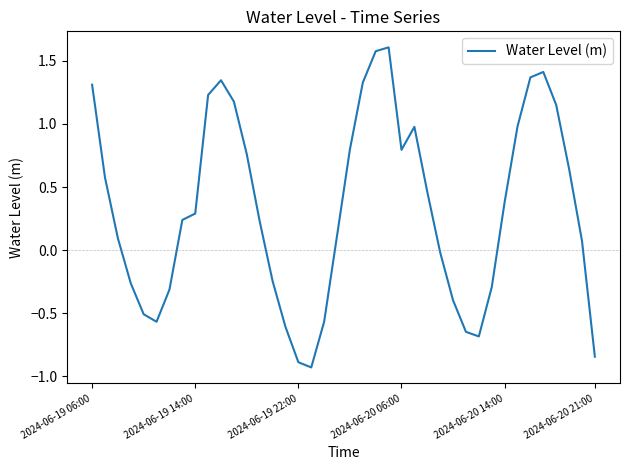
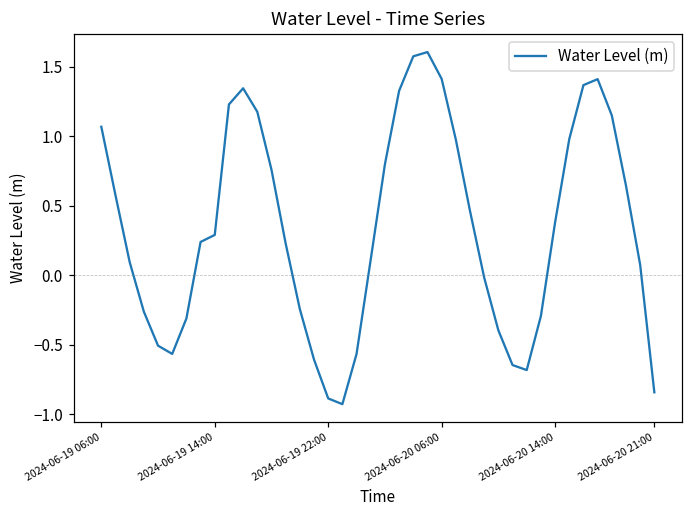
  {
-   "2024-06-19 06:00": 1.31,
+   "2024-06-19 06:00": 1.07,
    "2024-06-19 14:00": 0.29,
    "2024-06-19 22:00": -0.89,
-   "2024-06-20 06:00": 0.79,
+   "2024-06-20 06:00": 1.41,
    "2024-06-20 14:00": 0.38,
    "2024-06-20 21:00": -0.84
  }
